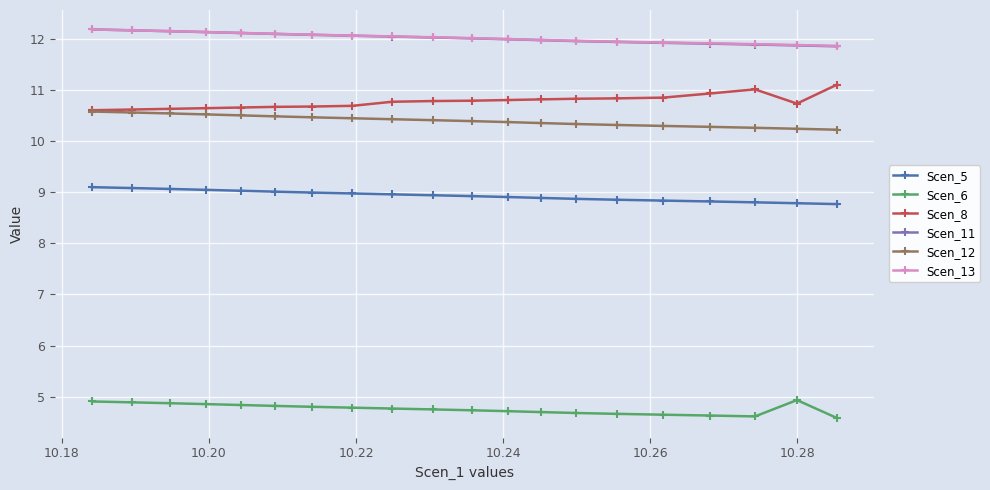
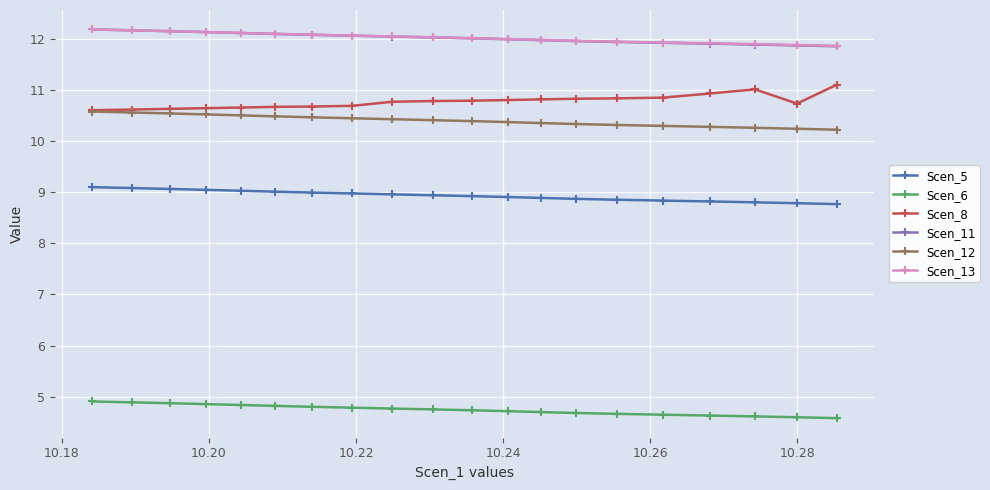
  {
    "Scen_6": {
-     "10.28": 4.9
+     "10.28": 4.6
    },
    "Scen_8": {
      "10.28": 10.7
    },
    "Scen_12": {
      "10.28": 10.2
    }
  }
